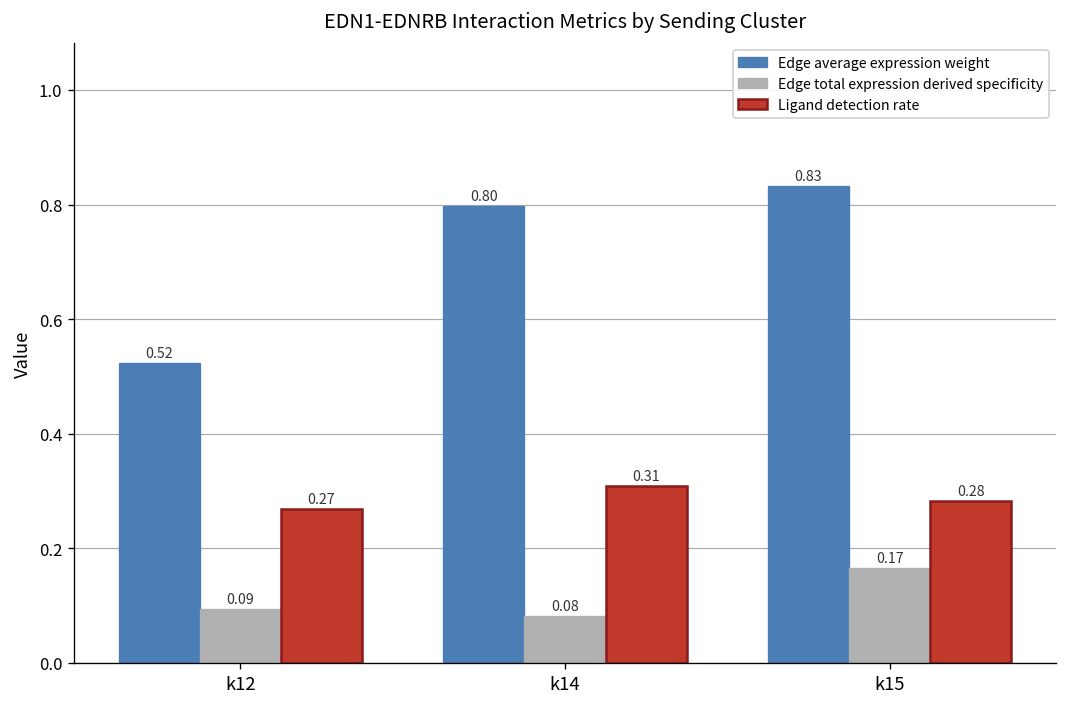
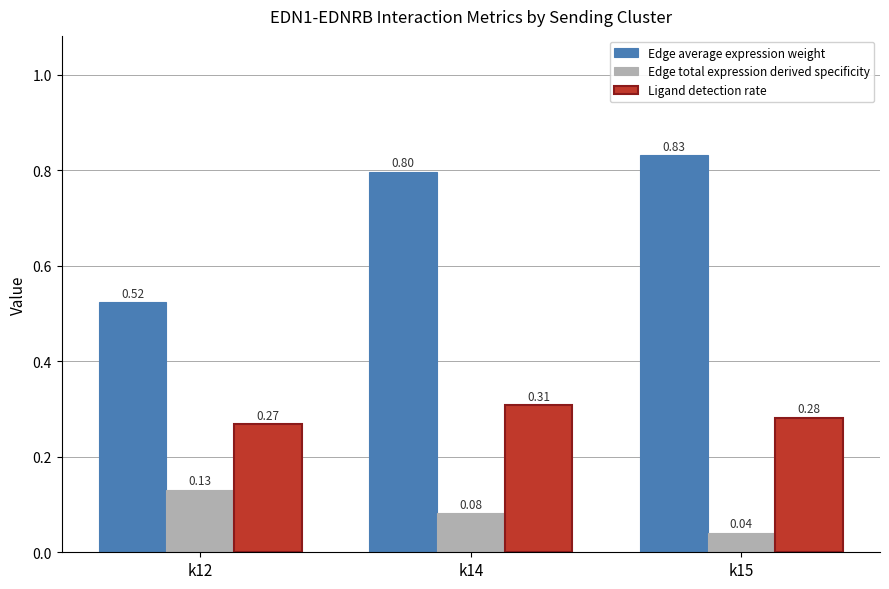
  {
    "Edge average expression weight": {
      "k12": 0.52,
      "k14": 0.80,
      "k15": 0.83
    },
    "Edge total expression derived specificity": {
-     "k12": 0.09,
+     "k12": 0.13,
      "k14": 0.08,
-     "k15": 0.17
+     "k15": 0.04
    },
    "Ligand detection rate": {
      "k12": 0.27,
      "k14": 0.31,
      "k15": 0.28
    }
  }
